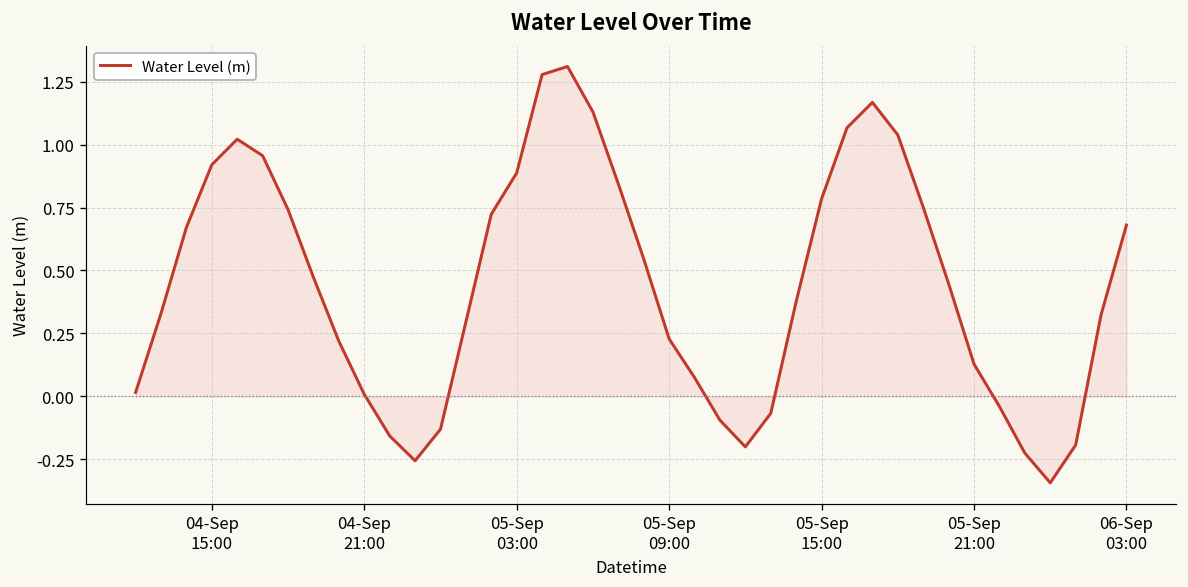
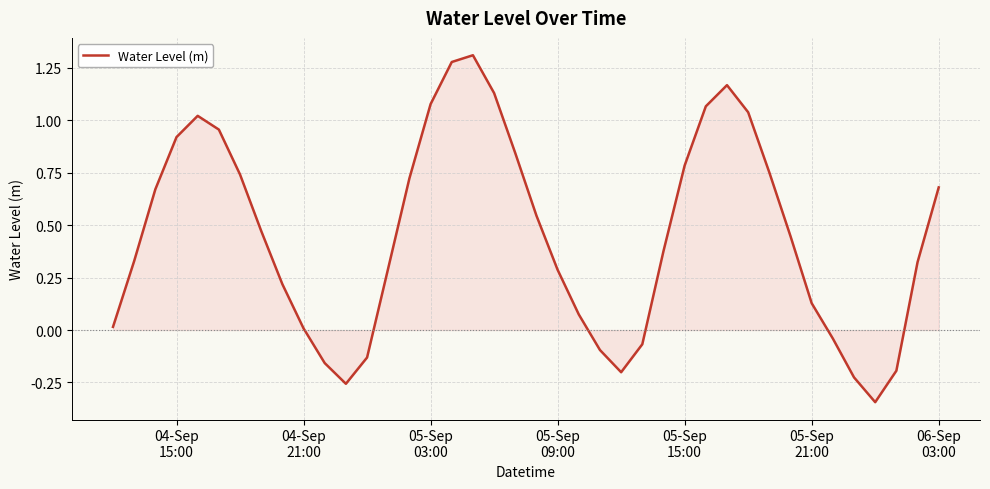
  {
    "Water Level (m)": {
-     "05-Sep 03:00": 0.89,
-     "05-Sep 09:00": 0.23
+     "05-Sep 03:00": 1.08,
+     "05-Sep 09:00": 0.29
    }
  }
